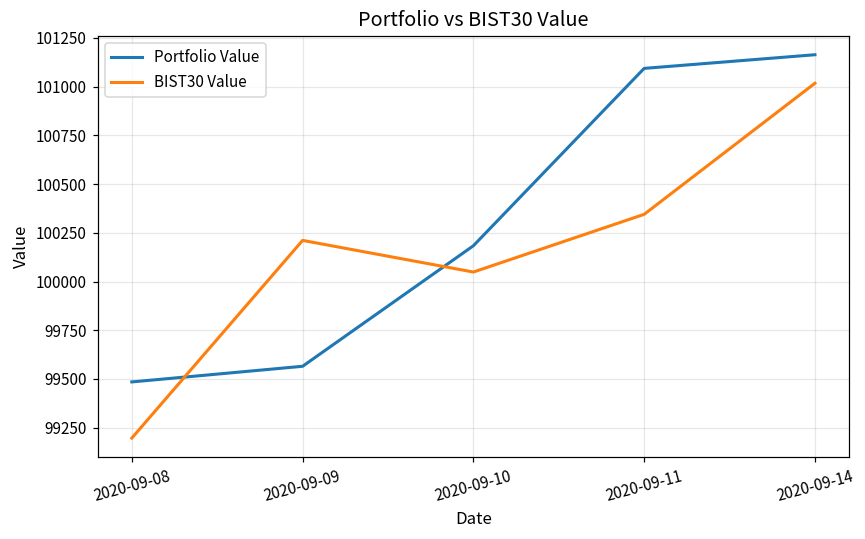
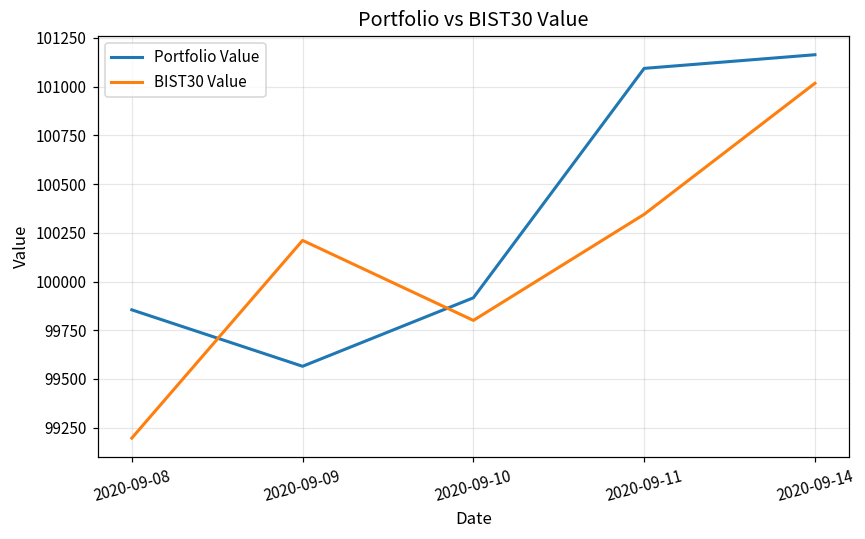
  {
    "Portfolio Value": {
-     "2020-09-08": 99480,
+     "2020-09-08": 99850,
      "2020-09-09": 99560,
-     "2020-09-10": 100180,
+     "2020-09-10": 99920,
      "2020-09-11": 101090,
      "2020-09-14": 101160
    },
    "BIST30 Value": {
      "2020-09-08": 99200,
      "2020-09-09": 100210,
-     "2020-09-10": 100050,
+     "2020-09-10": 99800,
      "2020-09-11": 100340,
      "2020-09-14": 101020
    }
  }
